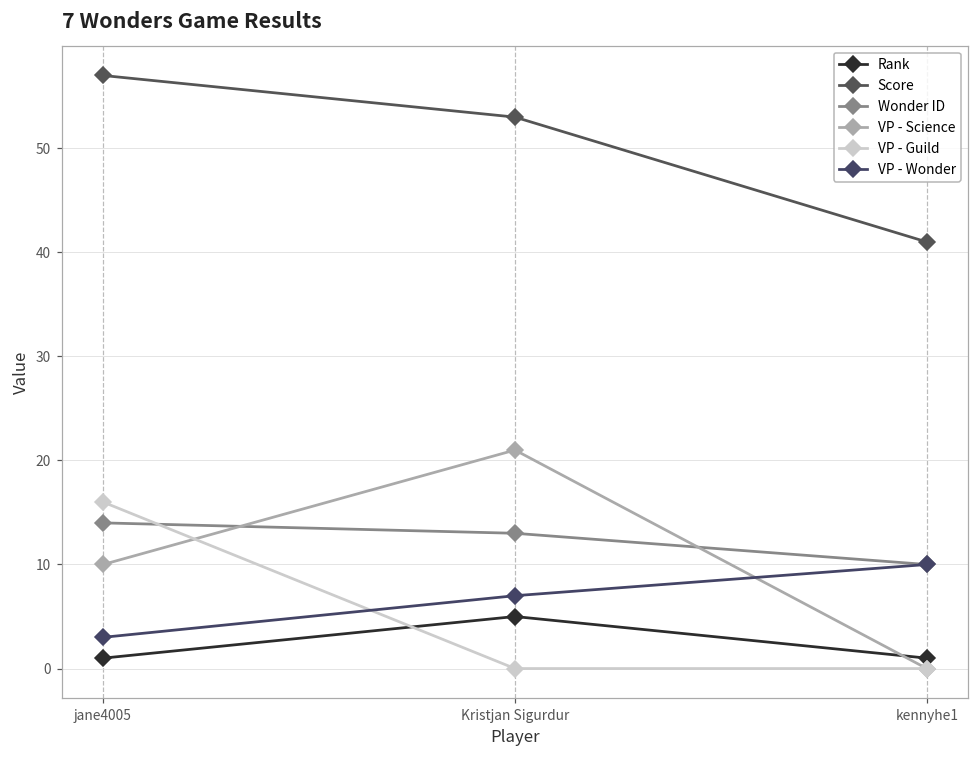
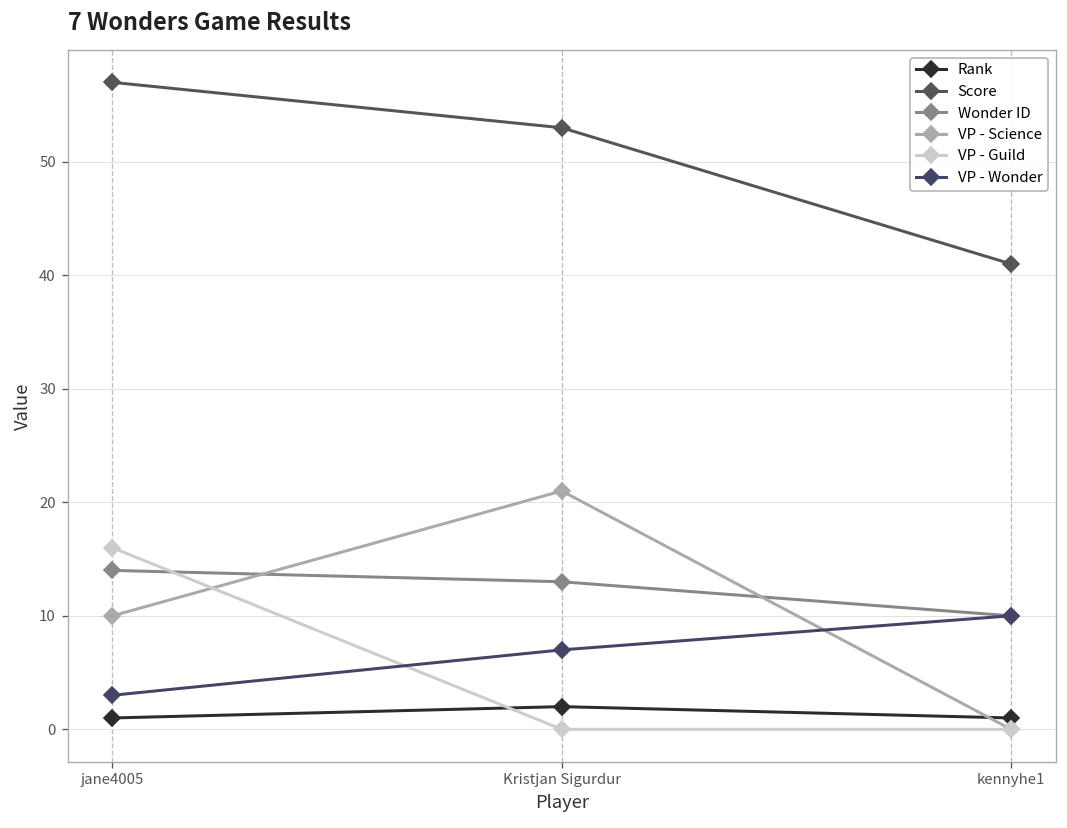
  {
    "Rank": {
      "jane4005": 1,
-     "Kristjan Sigurdur": 5,
+     "Kristjan Sigurdur": 2,
      "kennyhe1": 1
    }
  }
